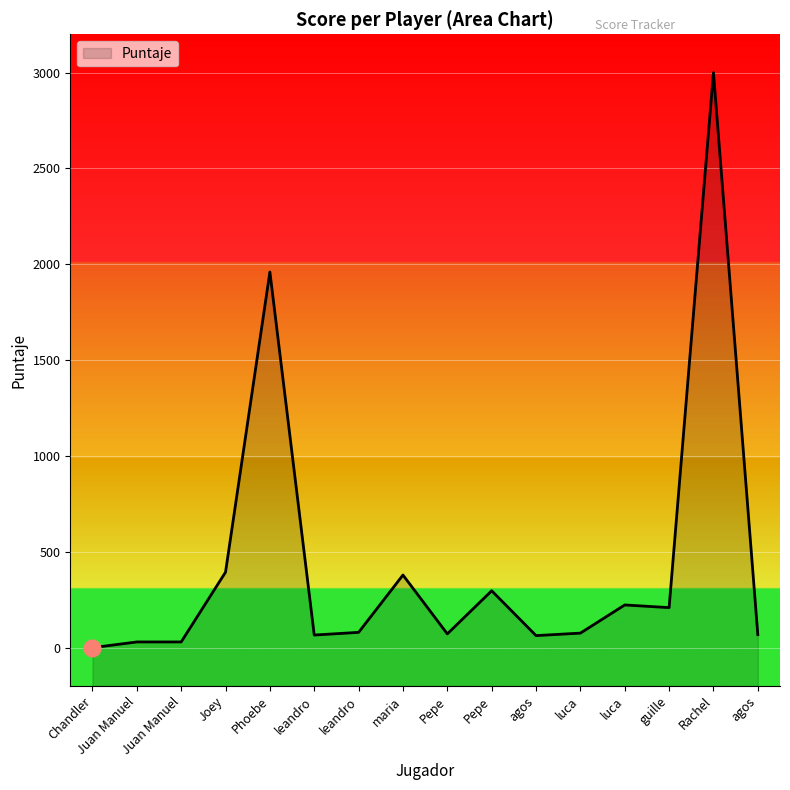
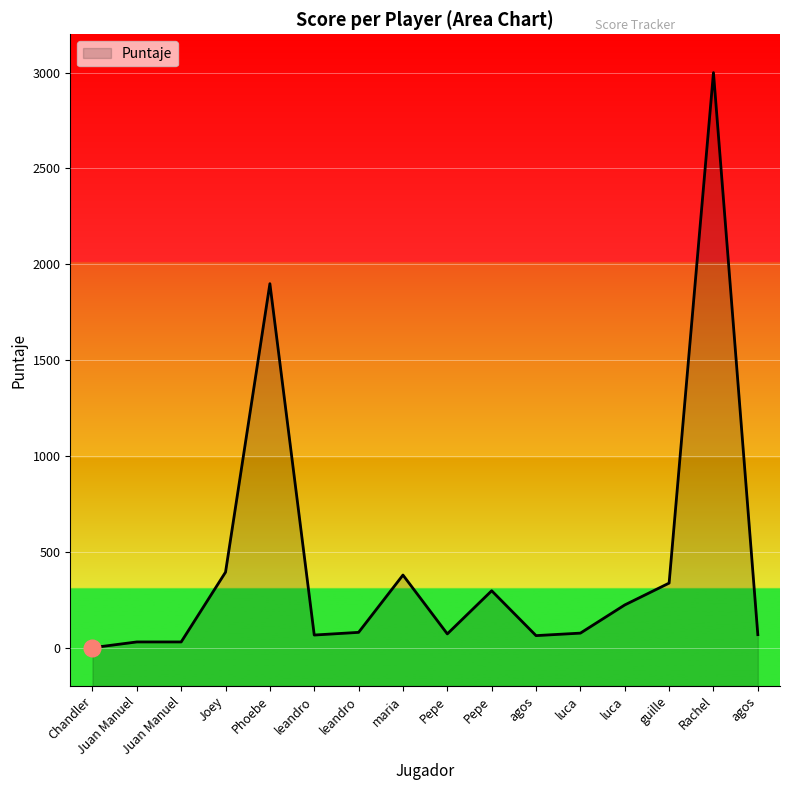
  {
    "Puntaje": {
      "Joey": 390,
-     "Phoebe": 1960,
+     "Phoebe": 1900,
      "maria": 380,
-     "guille": 210,
+     "guille": 340,
      "Rachel": 3000
    }
  }
